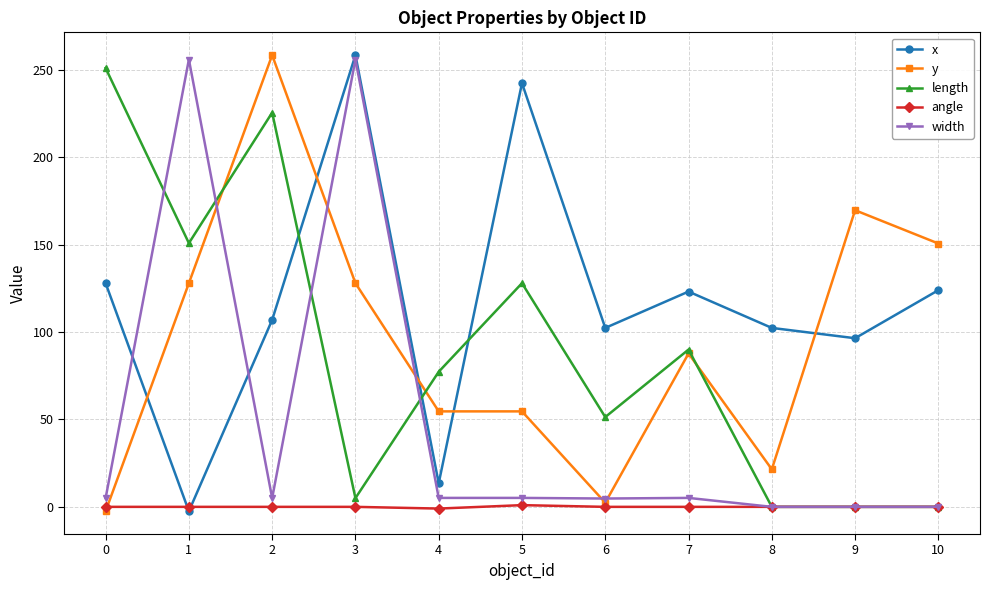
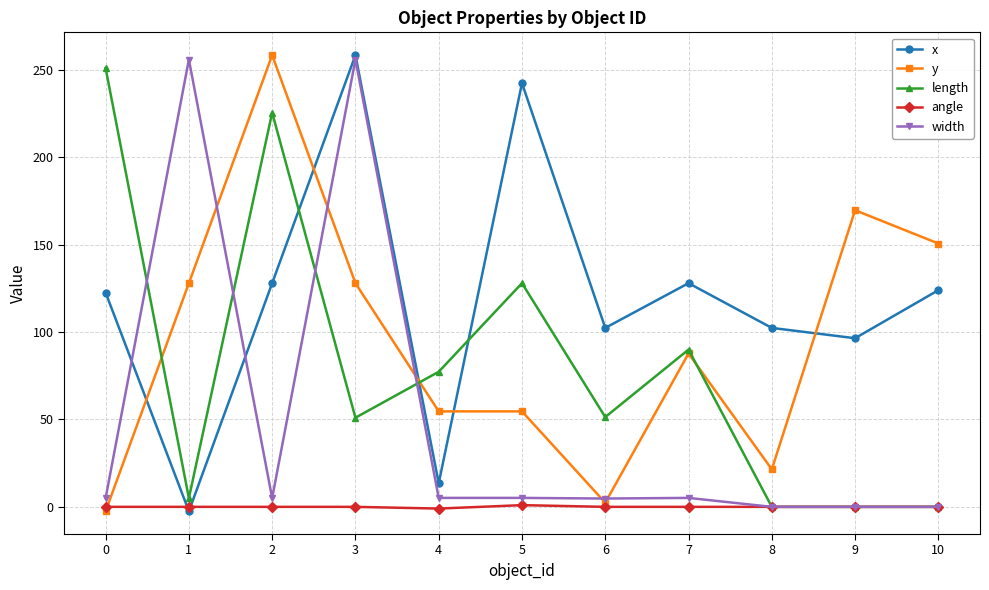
  {
    "x": {
-     "0": 128,
+     "0": 123,
      "1": -3,
-     "2": 107,
+     "2": 128,
      "3": 259,
      "4": 14,
      "5": 242,
      "6": 102,
-     "7": 123,
+     "7": 128,
      "8": 102,
      "9": 97,
      "10": 124
    },
    "y": {
      "0": -3,
      "1": 128,
      "2": 259,
      "3": 128,
      "4": 55,
      "5": 55,
      "6": 2,
      "7": 88,
      "8": 21,
      "9": 170,
      "10": 151
    },
    "length": {
      "0": 251,
-     "1": 151,
+     "1": 5,
      "2": 226,
-     "3": 5,
+     "3": 51,
      "4": 77,
      "5": 128,
      "6": 51,
      "7": 90
    },
    "angle": {
      "0": 0,
      "1": 0,
      "2": 0,
      "3": 0,
      "4": -1,
      "5": 1,
      "6": 0,
      "7": 0
    },
    "width": {
      "0": 5,
      "1": 256,
      "2": 5,
      "3": 256,
      "4": 5,
      "5": 5,
      "6": 5,
      "7": 5
    }
  }
